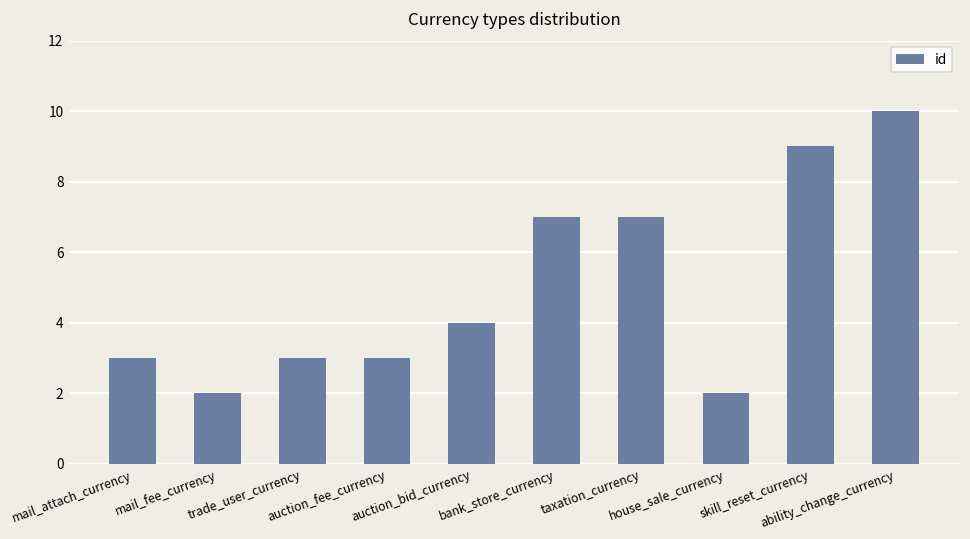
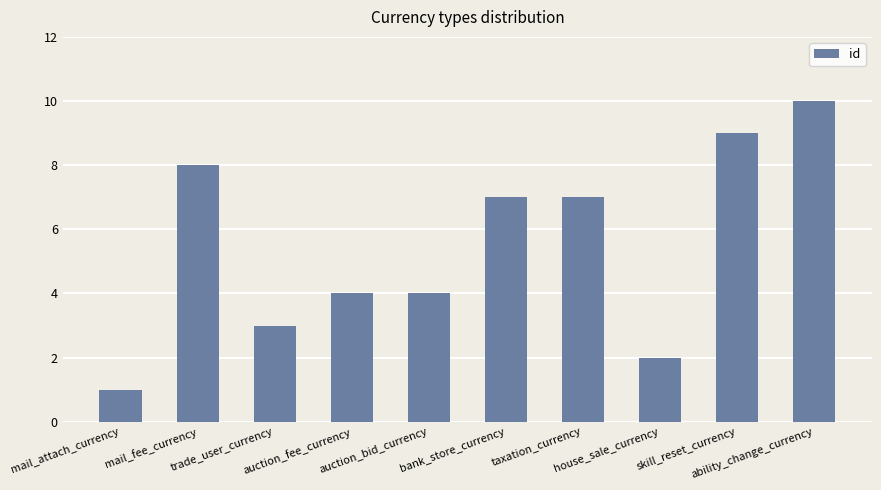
  {
-   "mail_attach_currency": 3,
-   "mail_fee_currency": 2,
+   "mail_attach_currency": 1,
+   "mail_fee_currency": 8,
    "trade_user_currency": 3,
-   "auction_fee_currency": 3,
+   "auction_fee_currency": 4,
    "auction_bid_currency": 4,
    "bank_store_currency": 7,
    "taxation_currency": 7,
    "house_sale_currency": 2,
    "skill_reset_currency": 9,
    "ability_change_currency": 10
  }
